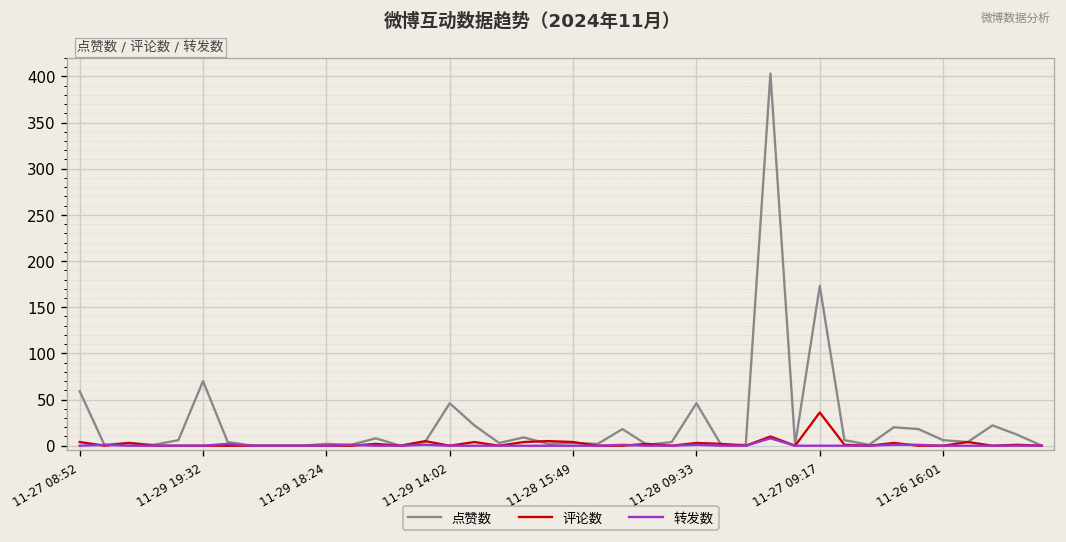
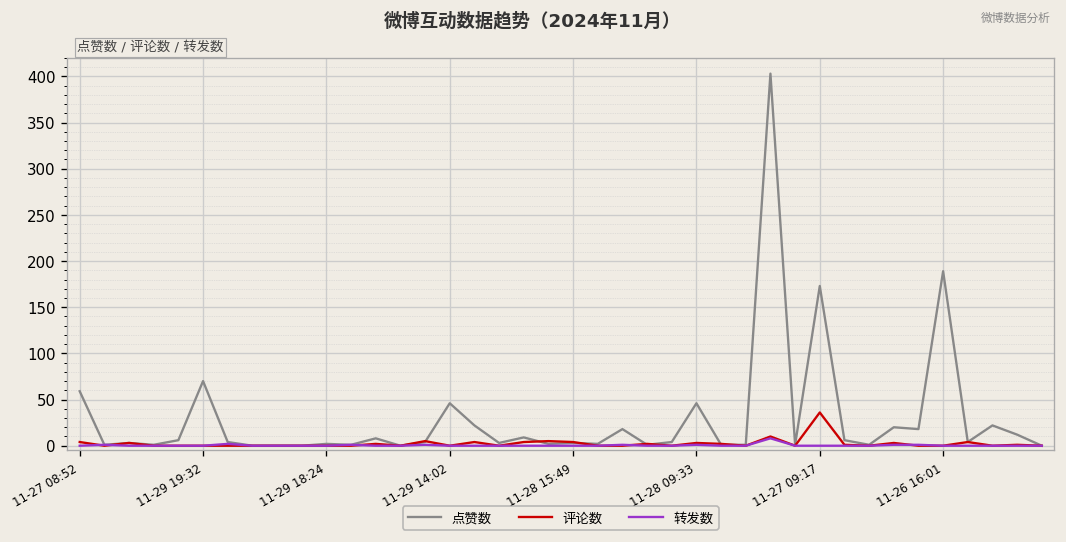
  {
    "点赞数": {
      "11-27 08:52": 60,
      "11-29 19:32": 70,
      "11-29 14:02": 50,
      "11-28 09:33": 50,
      "11-27 09:17": 170,
-     "11-26 16:01": 10
+     "11-26 16:01": 190
    },
    "评论数": {
      "11-27 08:52": 0,
      "11-27 09:17": 40
    },
    "转发数": {
      "11-27 08:52": 0,
      "11-27 09:17": 0
    }
  }
